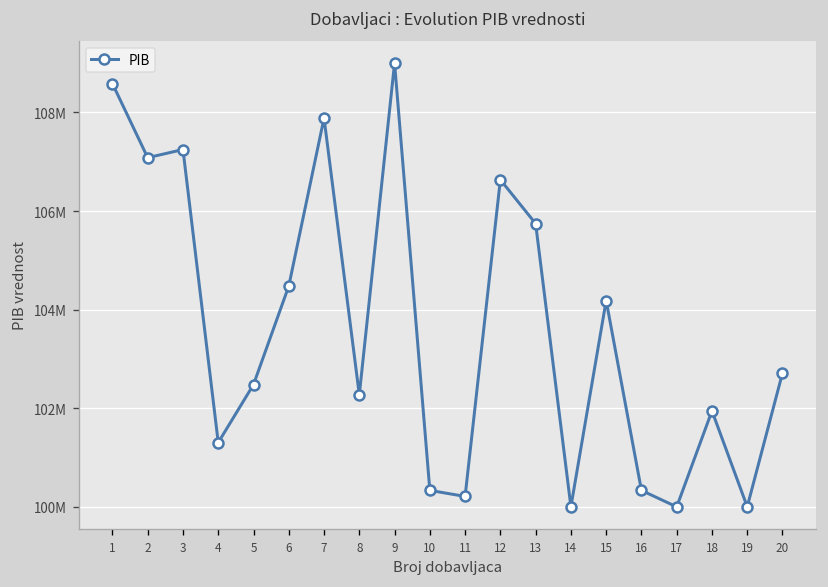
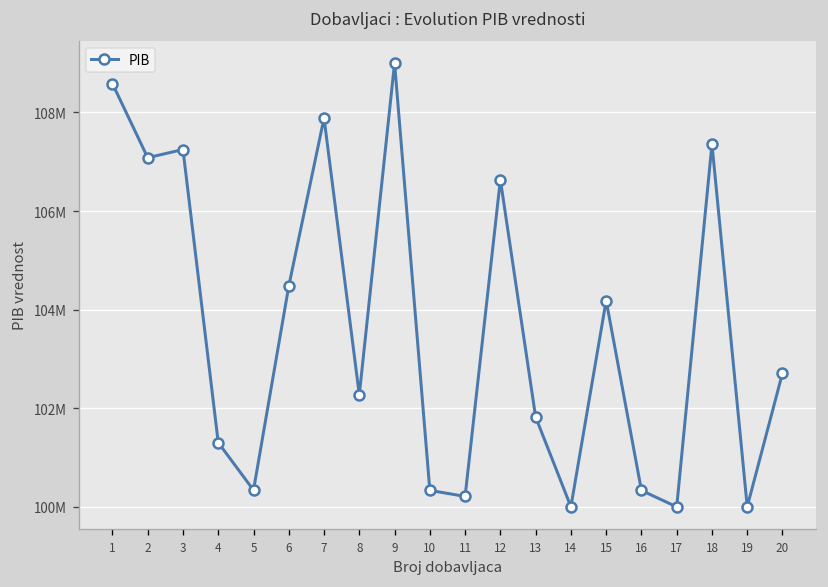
  {
    "1": 108600000,
    "2": 107100000,
    "3": 107200000,
    "4": 101300000,
-   "5": 102500000,
+   "5": 100300000,
    "6": 104500000,
    "7": 107900000,
    "8": 102300000,
    "9": 109000000,
    "10": 100300000,
    "11": 100200000,
    "12": 106600000,
-   "13": 105700000,
+   "13": 101800000,
    "14": 100000000,
    "15": 104200000,
    "16": 100300000,
    "17": 100000000,
-   "18": 101900000,
+   "18": 107400000,
    "19": 100000000,
    "20": 102700000
  }
